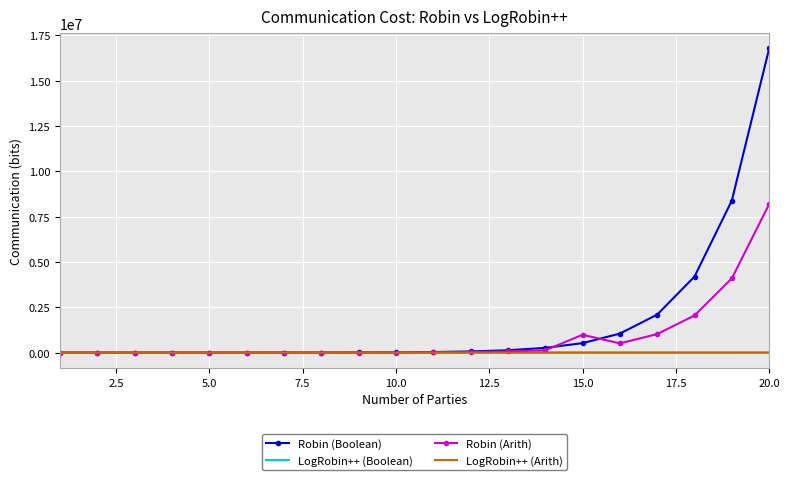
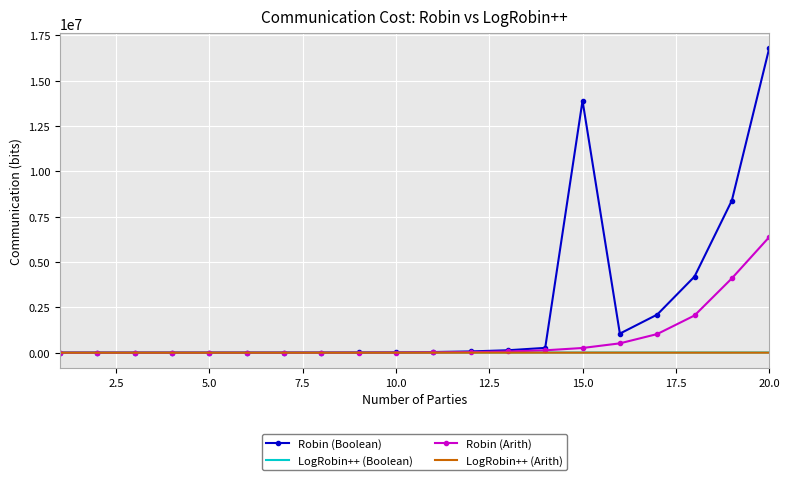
  {
    "Robin (Boolean)": {
-     "15.0": 500000,
+     "15.0": 13900000,
      "20.0": 16800000
    },
    "LogRobin++ (Arith)": {
      "15.0": 0,
      "20.0": 0
    },
    "Robin (Arith)": {
-     "15.0": 1000000,
-     "20.0": 8200000
+     "15.0": 300000,
+     "20.0": 6400000
    }
  }
